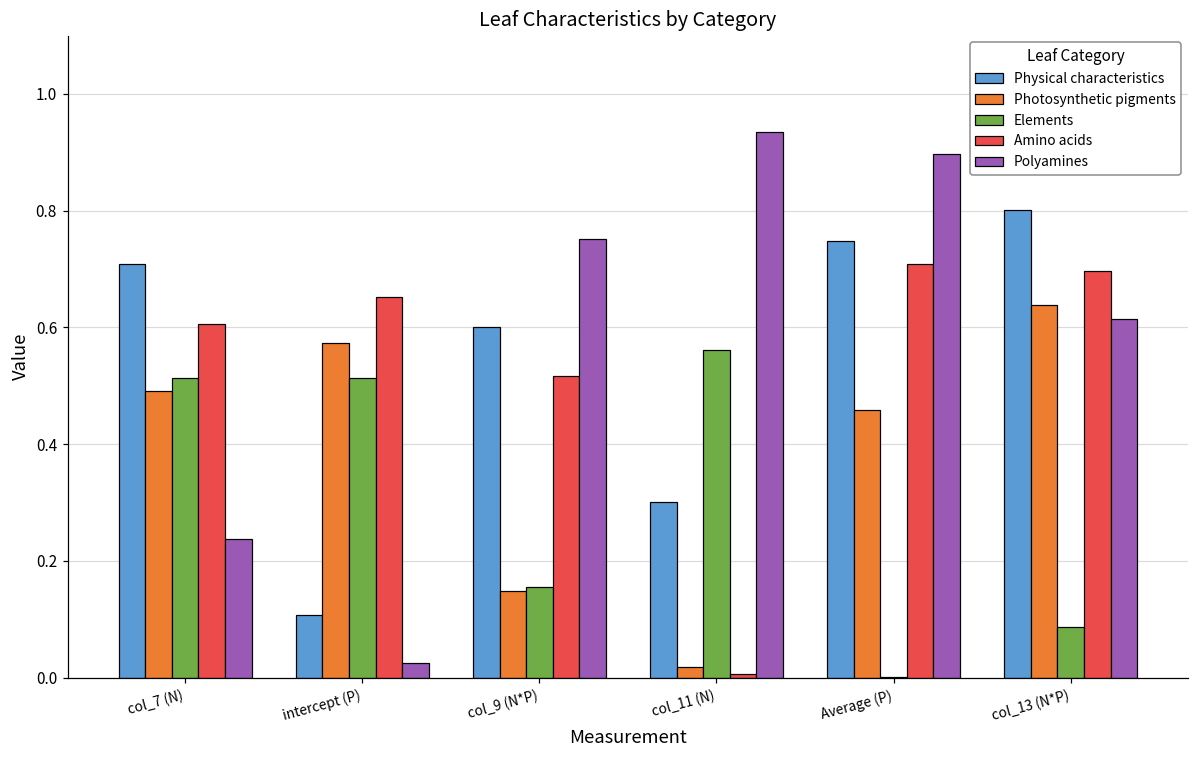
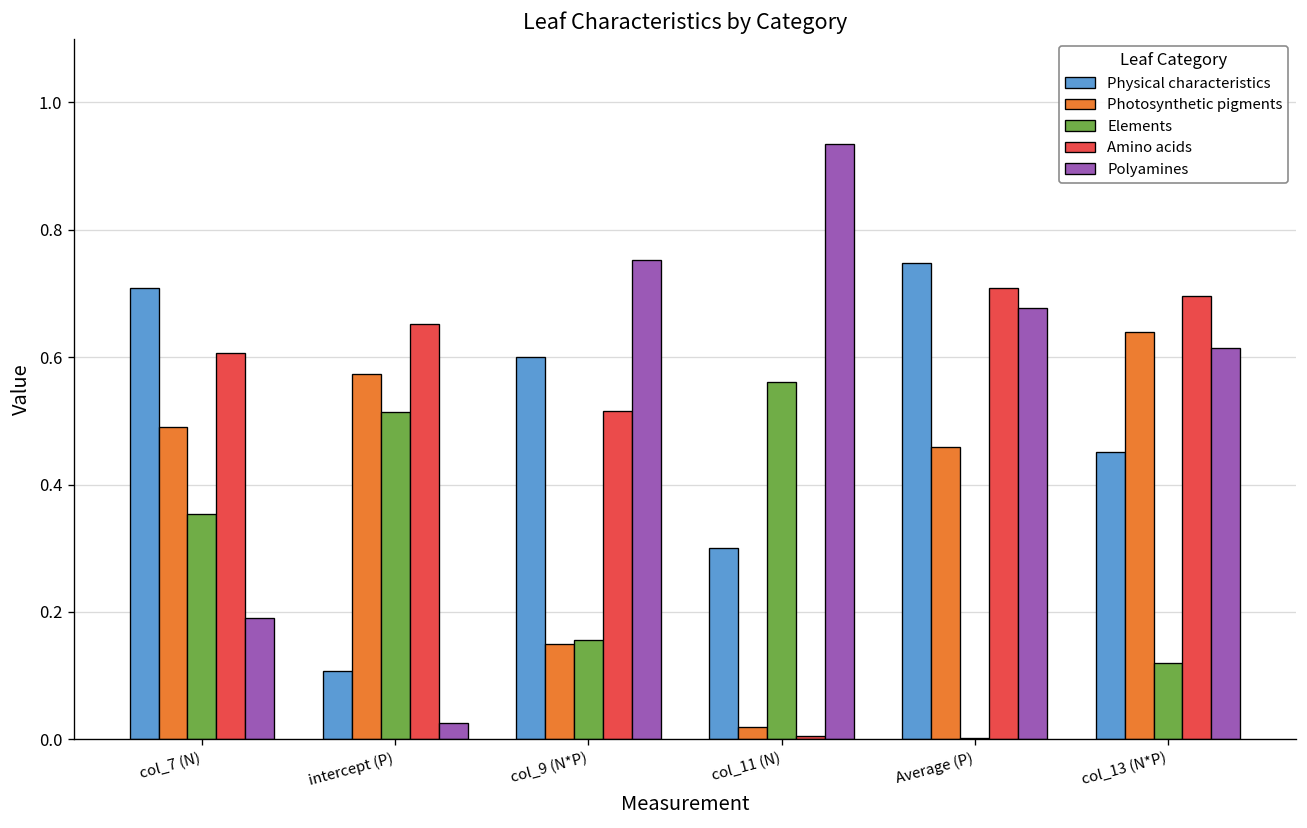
  {
    "Physical characteristics": {
      "col_7 (N)": 0.71,
      "intercept (P)": 0.11,
      "col_9 (N*P)": 0.60,
      "col_11 (N)": 0.30,
      "Average (P)": 0.75,
-     "col_13 (N*P)": 0.80
+     "col_13 (N*P)": 0.45
    },
    "Elements": {
-     "col_7 (N)": 0.51,
+     "col_7 (N)": 0.35,
      "intercept (P)": 0.51,
      "col_9 (N*P)": 0.16,
      "col_11 (N)": 0.56,
-     "col_13 (N*P)": 0.09
+     "col_13 (N*P)": 0.12
    },
    "Polyamines": {
-     "col_7 (N)": 0.24,
+     "col_7 (N)": 0.19,
      "intercept (P)": 0.03,
      "col_9 (N*P)": 0.75,
      "col_11 (N)": 0.94,
-     "Average (P)": 0.90,
+     "Average (P)": 0.68,
      "col_13 (N*P)": 0.61
    }
  }
